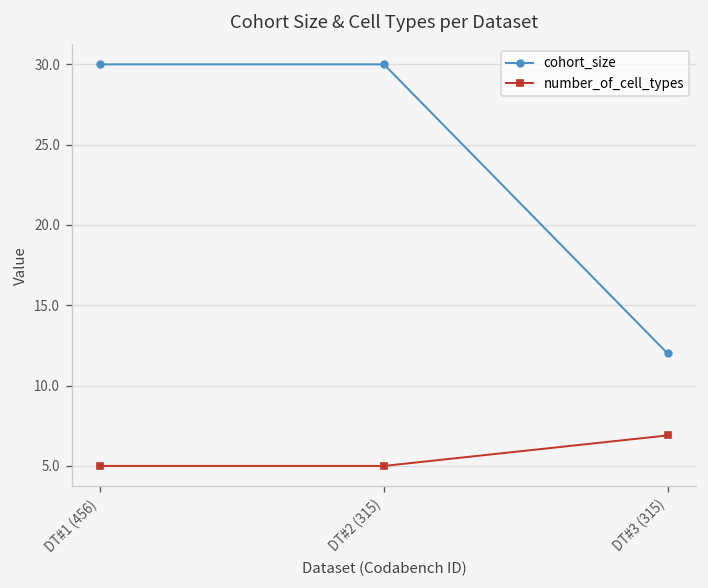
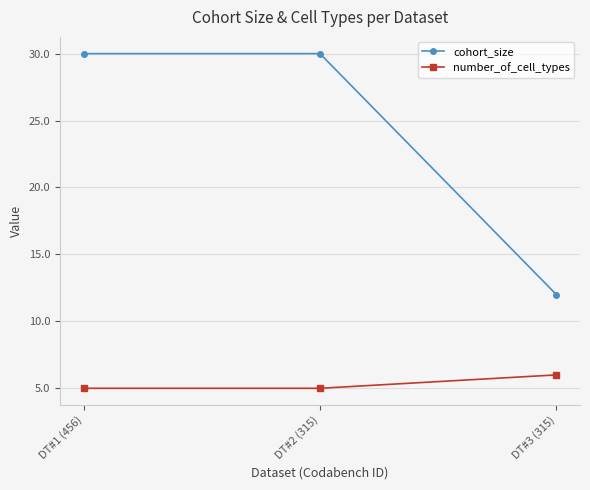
  {
    "cohort_size": {
      "DT#1 (456)": 30.0,
      "DT#2 (315)": 30.0,
      "DT#3 (315)": 12.0
    },
    "number_of_cell_types": {
      "DT#1 (456)": 5.0,
      "DT#2 (315)": 5.0,
-     "DT#3 (315)": 6.9
+     "DT#3 (315)": 6.0
    }
  }
